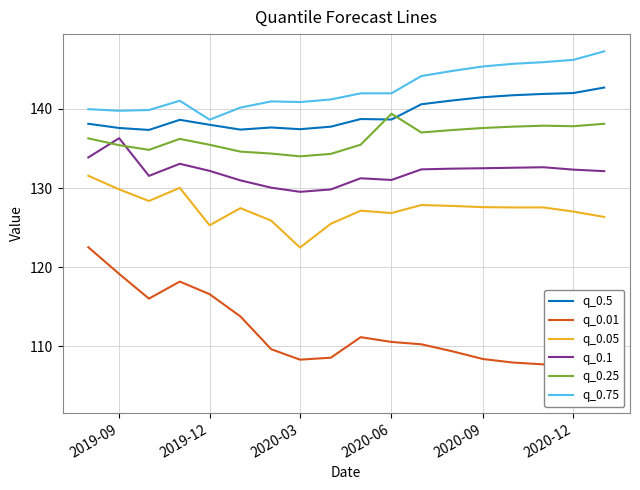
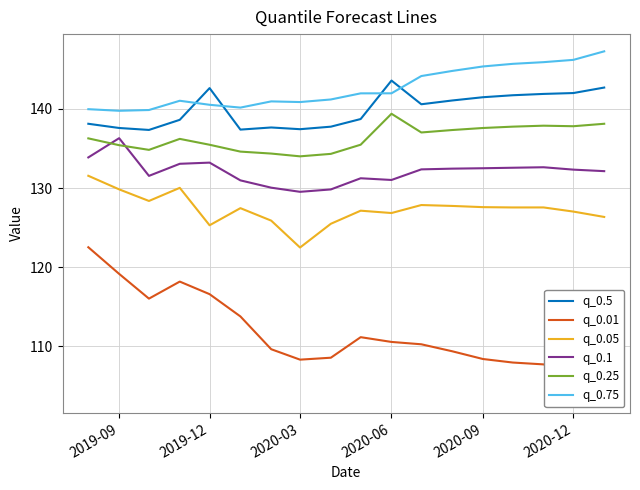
  {
    "q_0.5": {
      "2019-09": 138,
-     "2019-12": 138,
+     "2019-12": 143,
      "2020-03": 137,
-     "2020-06": 139,
+     "2020-06": 144,
      "2020-09": 141,
      "2020-12": 142
    },
    "q_0.01": {
      "2019-09": 119,
      "2019-12": 117,
      "2020-03": 108,
      "2020-06": 111,
      "2020-09": 108
    },
    "q_0.05": {
      "2019-09": 130,
      "2019-12": 125,
      "2020-03": 122,
      "2020-06": 127,
      "2020-09": 128,
      "2020-12": 127
    },
    "q_0.1": {
      "2019-09": 136,
-     "2019-12": 132,
+     "2019-12": 133,
      "2020-03": 130,
      "2020-06": 131,
      "2020-09": 132,
      "2020-12": 132
    },
    "q_0.25": {
      "2019-09": 135,
      "2019-12": 135,
      "2020-03": 134,
      "2020-06": 139,
      "2020-09": 138,
      "2020-12": 138
    },
    "q_0.75": {
      "2019-09": 140,
-     "2019-12": 139,
+     "2019-12": 141,
      "2020-03": 141,
      "2020-06": 142,
      "2020-09": 145,
      "2020-12": 146
    }
  }
